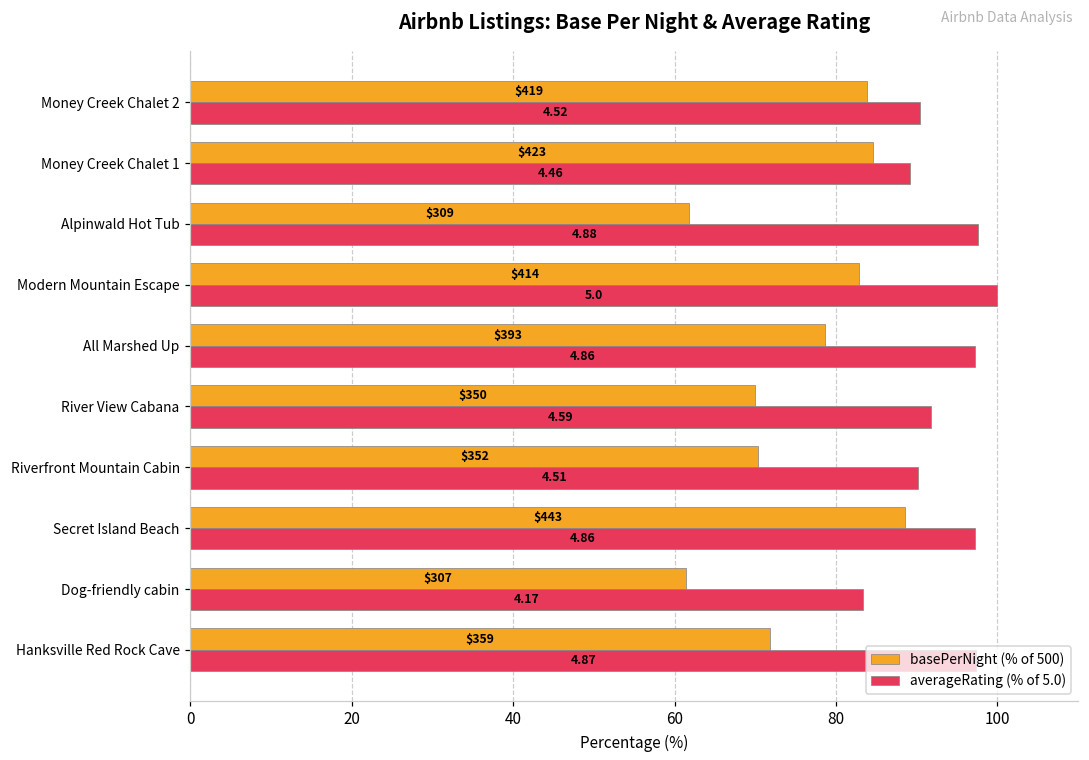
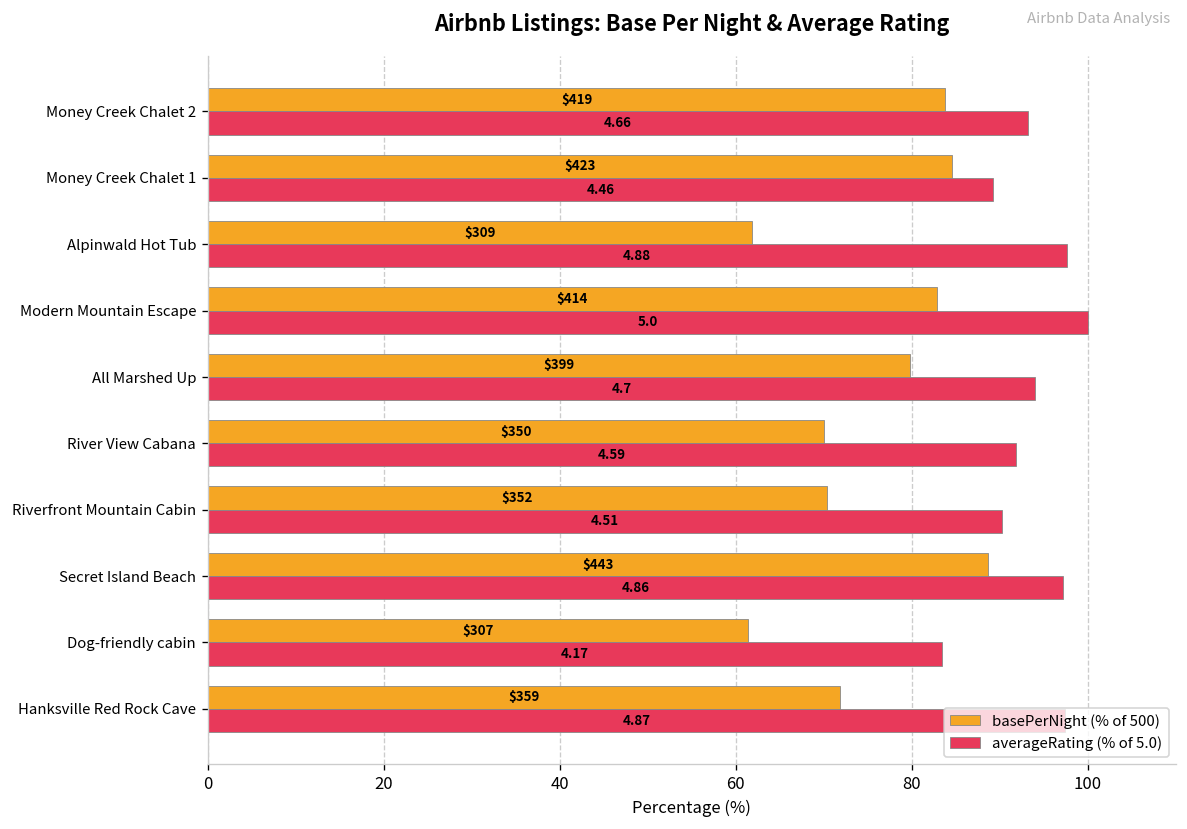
  {
    "basePerNight (% of 500)": {
-     "All Marshed Up": "$393"
+     "All Marshed Up": "$399"
    },
    "averageRating (% of 5.0)": {
-     "Money Creek Chalet 2": "4.52",
-     "All Marshed Up": "4.86"
+     "Money Creek Chalet 2": "4.66",
+     "All Marshed Up": "4.7"
    }
  }
